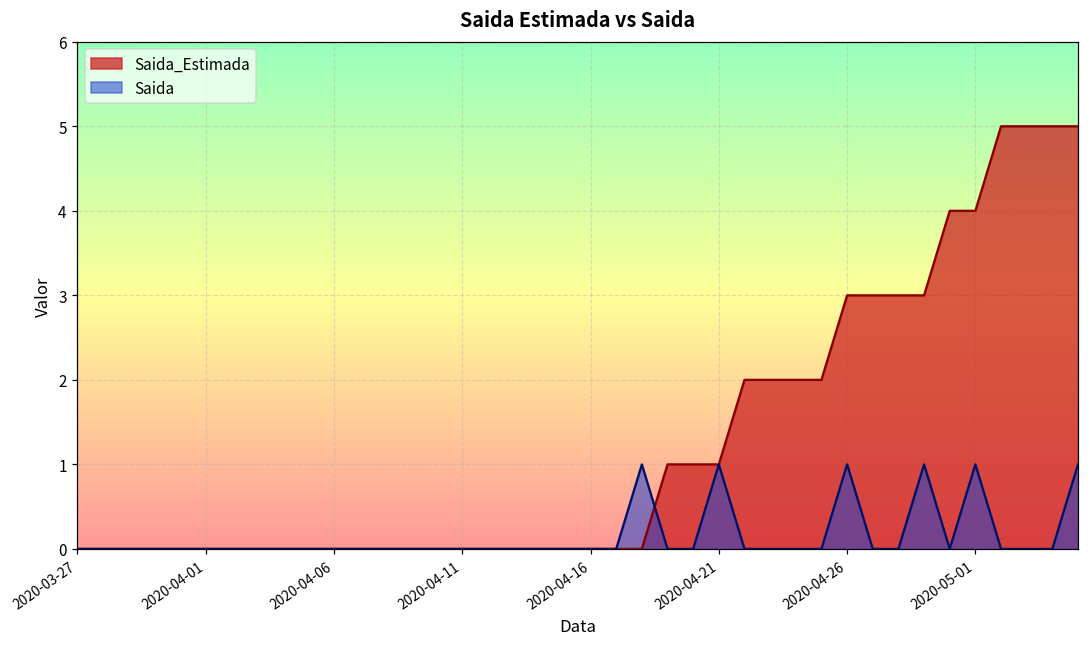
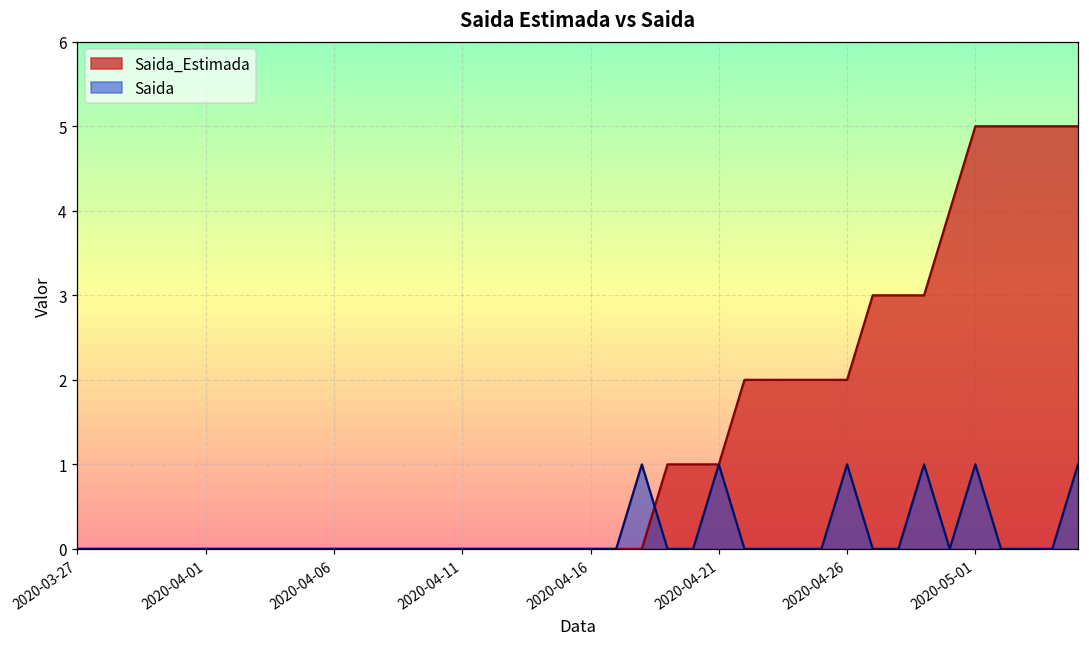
  {
    "Saida_Estimada": {
-     "2020-04-26": 3,
-     "2020-05-01": 4
+     "2020-04-26": 2,
+     "2020-05-01": 5
    },
    "Saida": {
      "2020-04-26": 1,
      "2020-05-01": 1
    }
  }
